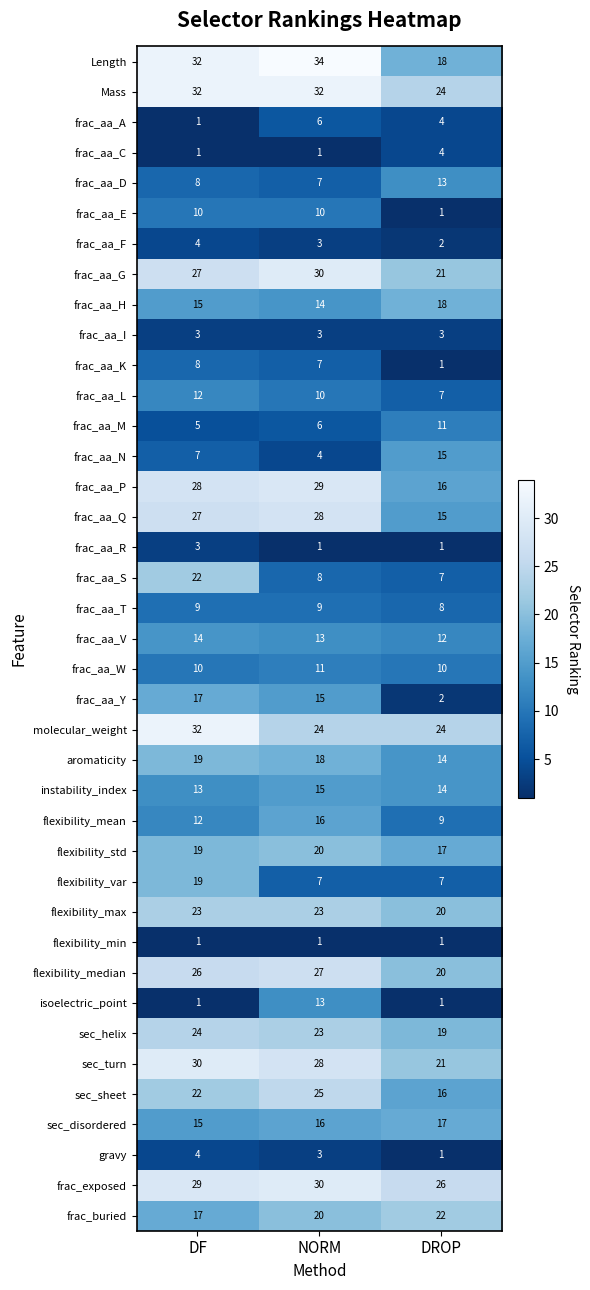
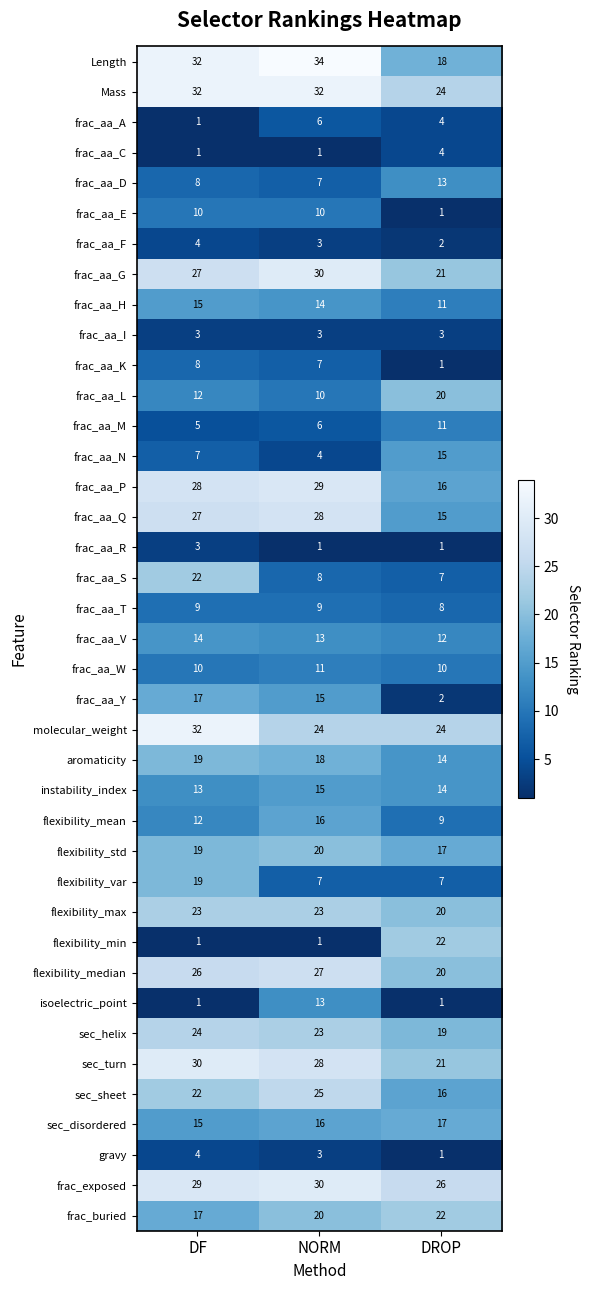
  {
    "Length": {
      "DF": 32,
      "NORM": 34,
      "DROP": 18
    },
    "Mass": {
      "DF": 32,
      "NORM": 32,
      "DROP": 24
    },
    "frac_aa_A": {
      "DF": 1,
      "NORM": 6,
      "DROP": 4
    },
    "frac_aa_C": {
      "DF": 1,
      "NORM": 1,
      "DROP": 4
    },
    "frac_aa_D": {
      "DF": 8,
      "NORM": 7,
      "DROP": 13
    },
    "frac_aa_E": {
      "DF": 10,
      "NORM": 10,
      "DROP": 1
    },
    "frac_aa_F": {
      "DF": 4,
      "NORM": 3,
      "DROP": 2
    },
    "frac_aa_G": {
      "DF": 27,
      "NORM": 30,
      "DROP": 21
    },
    "frac_aa_H": {
      "DF": 15,
      "NORM": 14,
-     "DROP": 18
+     "DROP": 11
    },
    "frac_aa_I": {
      "DF": 3,
      "NORM": 3,
      "DROP": 3
    },
    "frac_aa_K": {
      "DF": 8,
      "NORM": 7,
      "DROP": 1
    },
    "frac_aa_L": {
      "DF": 12,
      "NORM": 10,
-     "DROP": 7
+     "DROP": 20
    },
    "frac_aa_M": {
      "DF": 5,
      "NORM": 6,
      "DROP": 11
    },
    "frac_aa_N": {
      "DF": 7,
      "NORM": 4,
      "DROP": 15
    },
    "frac_aa_P": {
      "DF": 28,
      "NORM": 29,
      "DROP": 16
    },
    "frac_aa_Q": {
      "DF": 27,
      "NORM": 28,
      "DROP": 15
    },
    "frac_aa_R": {
      "DF": 3,
      "NORM": 1,
      "DROP": 1
    },
    "frac_aa_S": {
      "DF": 22,
      "NORM": 8,
      "DROP": 7
    },
    "frac_aa_T": {
      "DF": 9,
      "NORM": 9,
      "DROP": 8
    },
    "frac_aa_V": {
      "DF": 14,
      "NORM": 13,
      "DROP": 12
    },
    "frac_aa_W": {
      "DF": 10,
      "NORM": 11,
      "DROP": 10
    },
    "frac_aa_Y": {
      "DF": 17,
      "NORM": 15,
      "DROP": 2
    },
    "molecular_weight": {
      "DF": 32,
      "NORM": 24,
      "DROP": 24
    },
    "aromaticity": {
      "DF": 19,
      "NORM": 18,
      "DROP": 14
    },
    "instability_index": {
      "DF": 13,
      "NORM": 15,
      "DROP": 14
    },
    "flexibility_mean": {
      "DF": 12,
      "NORM": 16,
      "DROP": 9
    },
    "flexibility_std": {
      "DF": 19,
      "NORM": 20,
      "DROP": 17
    },
    "flexibility_var": {
      "DF": 19,
      "NORM": 7,
      "DROP": 7
    },
    "flexibility_max": {
      "DF": 23,
      "NORM": 23,
      "DROP": 20
    },
    "flexibility_min": {
      "DF": 1,
      "NORM": 1,
-     "DROP": 1
+     "DROP": 22
    },
    "flexibility_median": {
      "DF": 26,
      "NORM": 27,
      "DROP": 20
    },
    "isoelectric_point": {
      "DF": 1,
      "NORM": 13,
      "DROP": 1
    },
    "sec_helix": {
      "DF": 24,
      "NORM": 23,
      "DROP": 19
    },
    "sec_turn": {
      "DF": 30,
      "NORM": 28,
      "DROP": 21
    },
    "sec_sheet": {
      "DF": 22,
      "NORM": 25,
      "DROP": 16
    },
    "sec_disordered": {
      "DF": 15,
      "NORM": 16,
      "DROP": 17
    },
    "gravy": {
      "DF": 4,
      "NORM": 3,
      "DROP": 1
    },
    "frac_exposed": {
      "DF": 29,
      "NORM": 30,
      "DROP": 26
    },
    "frac_buried": {
      "DF": 17,
      "NORM": 20,
      "DROP": 22
    }
  }
